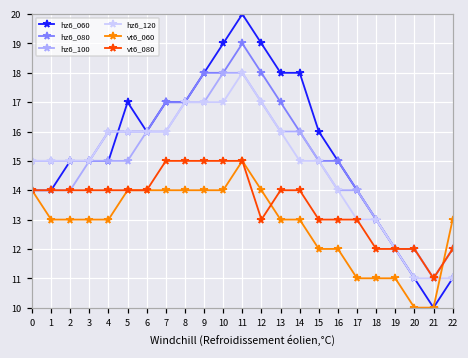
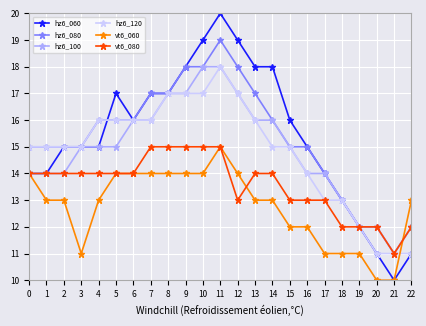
  {
    "hz6_060": {
      "5": 17,
      "10": 19,
      "11": 20,
      "12": 19,
      "13": 18,
      "14": 18,
      "15": 16
    },
    "hz6_080": {
      "11": 19,
      "12": 18,
      "13": 17
    },
    "vt6_060": {
      "1": 13,
      "2": 13,
-     "3": 13,
+     "3": 11,
      "4": 13,
      "7": 14,
      "8": 14,
      "9": 14,
      "10": 14,
      "12": 14,
      "13": 13,
      "14": 13,
      "15": 12,
      "16": 12,
      "17": 11,
      "18": 11,
      "19": 11,
      "20": 10,
      "22": 13
    },
    "vt6_080": {
      "3": 14,
      "4": 14,
      "7": 15,
      "8": 15,
      "9": 15,
      "10": 15,
      "12": 13,
      "13": 14,
      "14": 14,
      "15": 13,
      "16": 13,
      "18": 12
    }
  }
